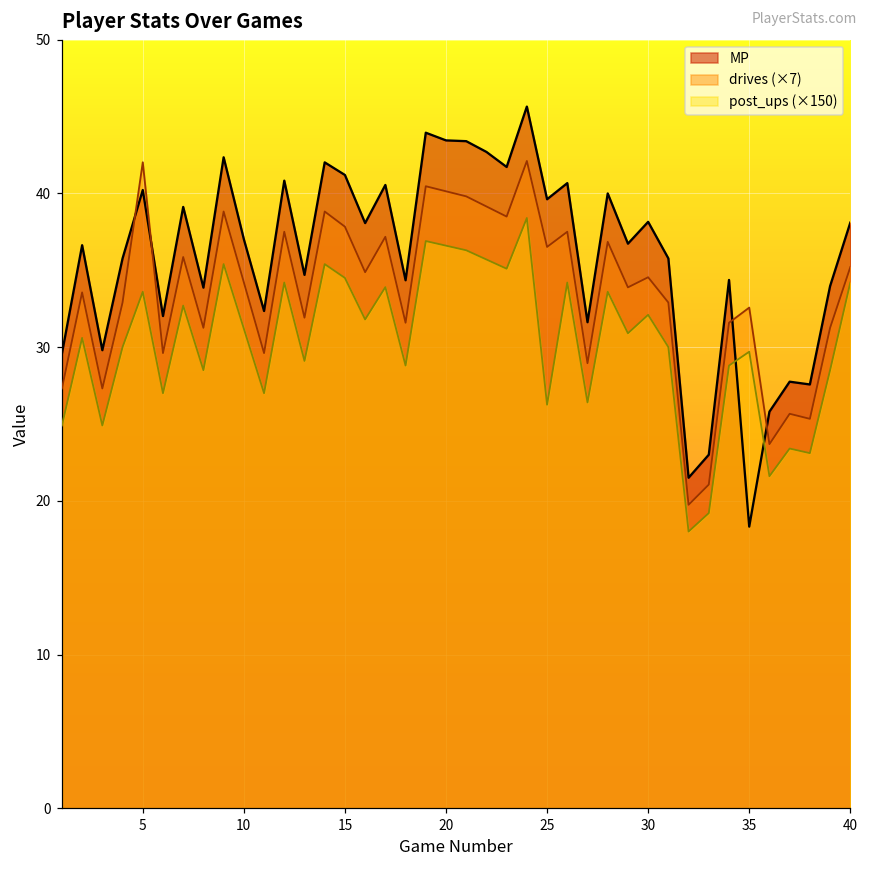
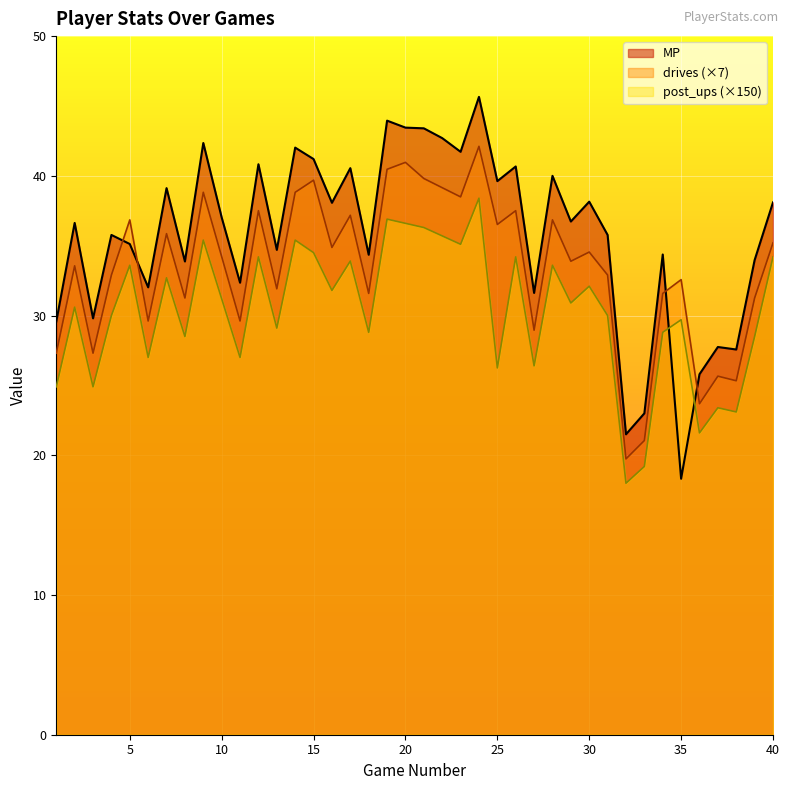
  {
    "MP": {
-     "5": 40.2,
+     "5": 35.1,
      "10": 37.0,
      "15": 41.2,
      "20": 43.5,
      "25": 39.6,
      "30": 38.2,
      "35": 18.3,
      "40": 38.1
    },
    "drives (×7)": {
-     "5": 42.0,
+     "5": 36.8,
      "10": 34.2,
-     "15": 37.8,
-     "20": 40.1,
+     "15": 39.7,
+     "20": 41.0,
      "25": 36.5,
      "30": 34.5,
      "35": 32.6,
      "40": 35.2
    },
    "post_ups (×150)": {
      "5": 33.6,
      "10": 31.2,
      "15": 34.5,
      "20": 36.6,
      "25": 26.3,
      "30": 32.1,
      "35": 29.7,
      "40": 34.2
    }
  }
